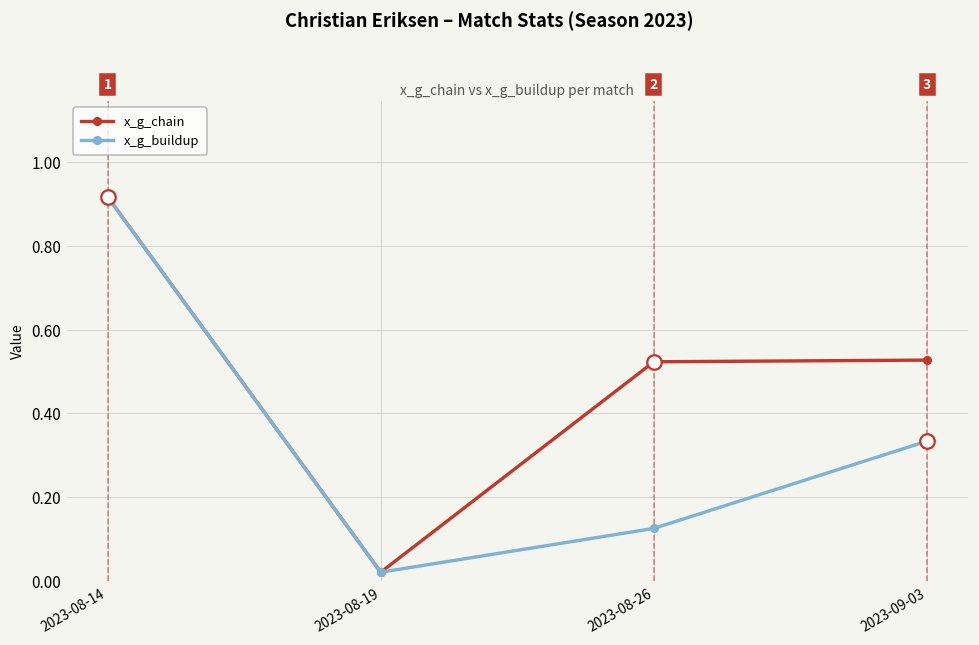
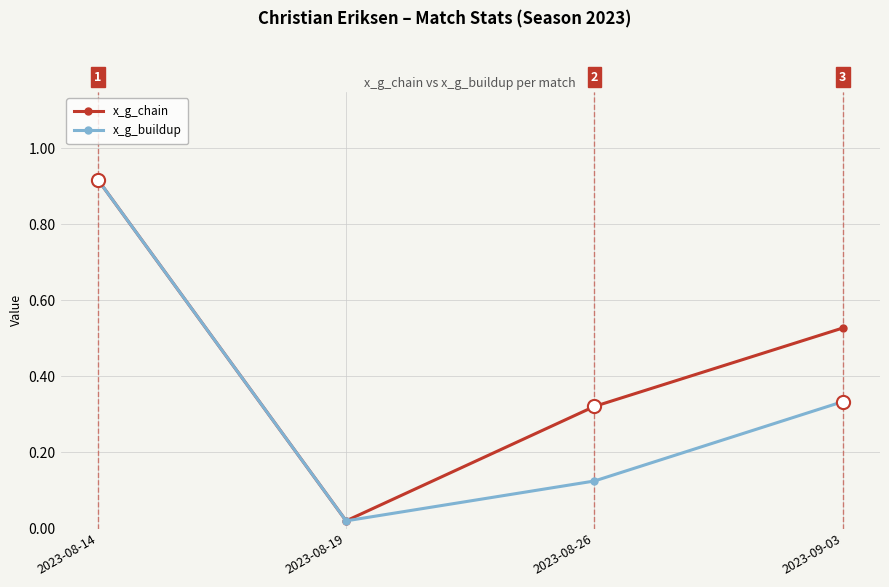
  {
    "x_g_chain": {
-     "2023-08-26": 0.52,
+     "2023-08-26": 0.32,
      "2023-09-03": 0.53
    },
    "x_g_buildup": {
      "2023-08-26": 0.12
    }
  }
